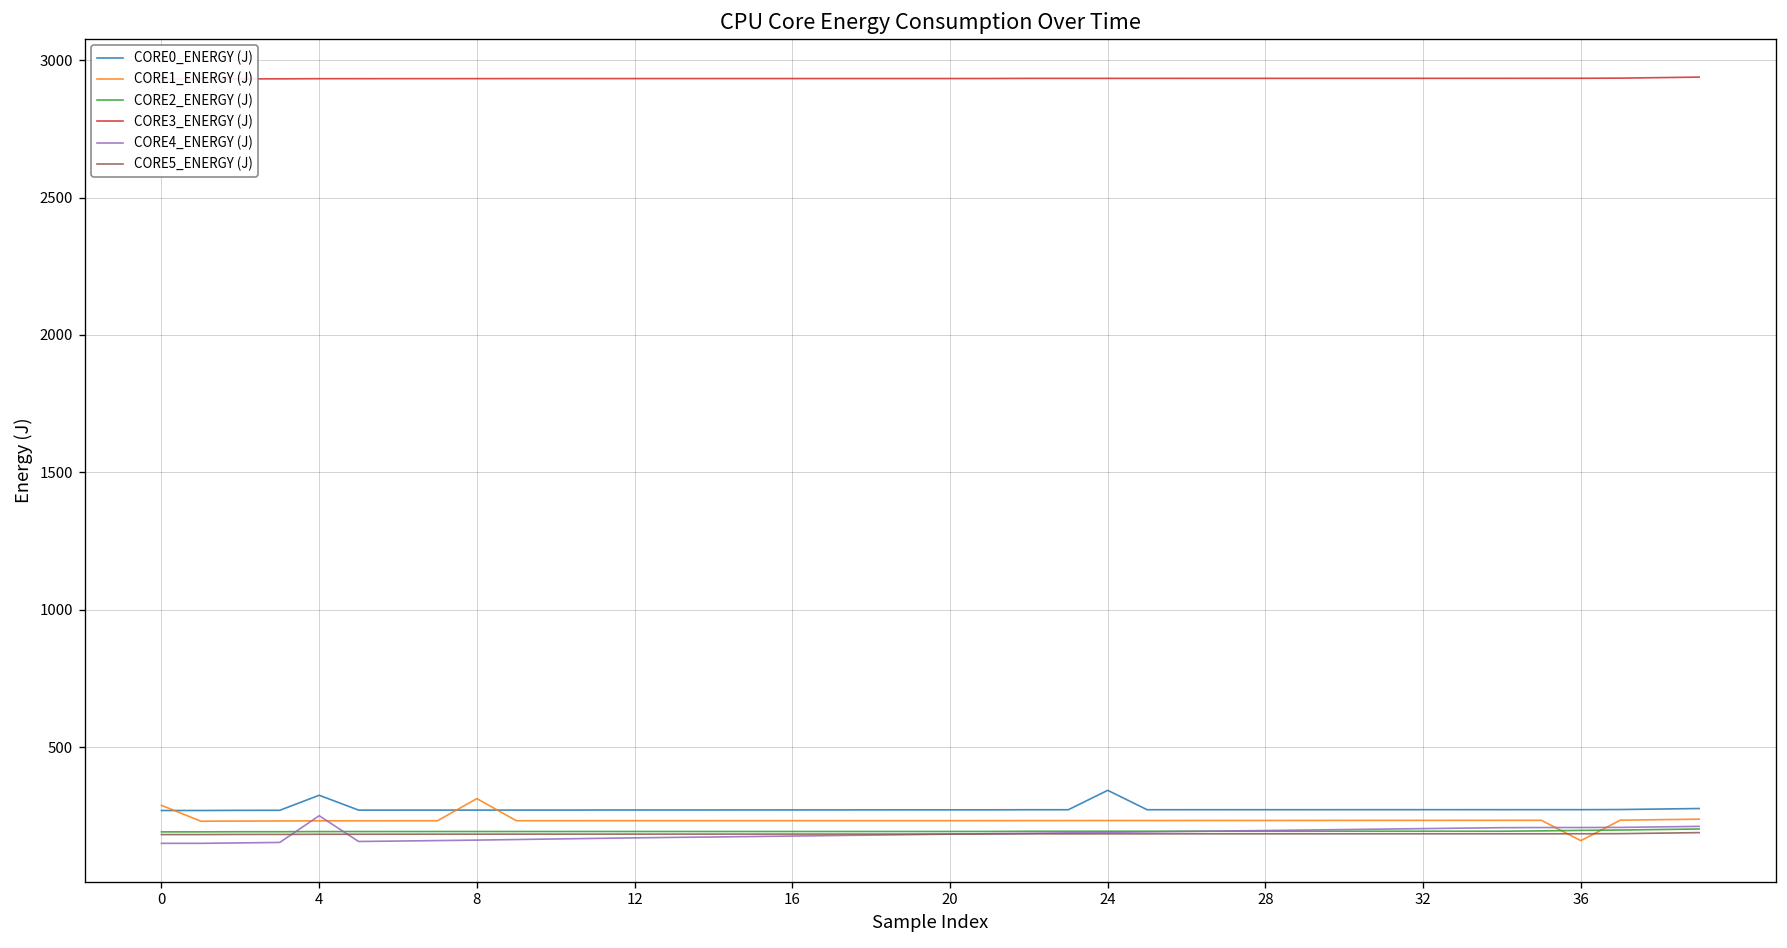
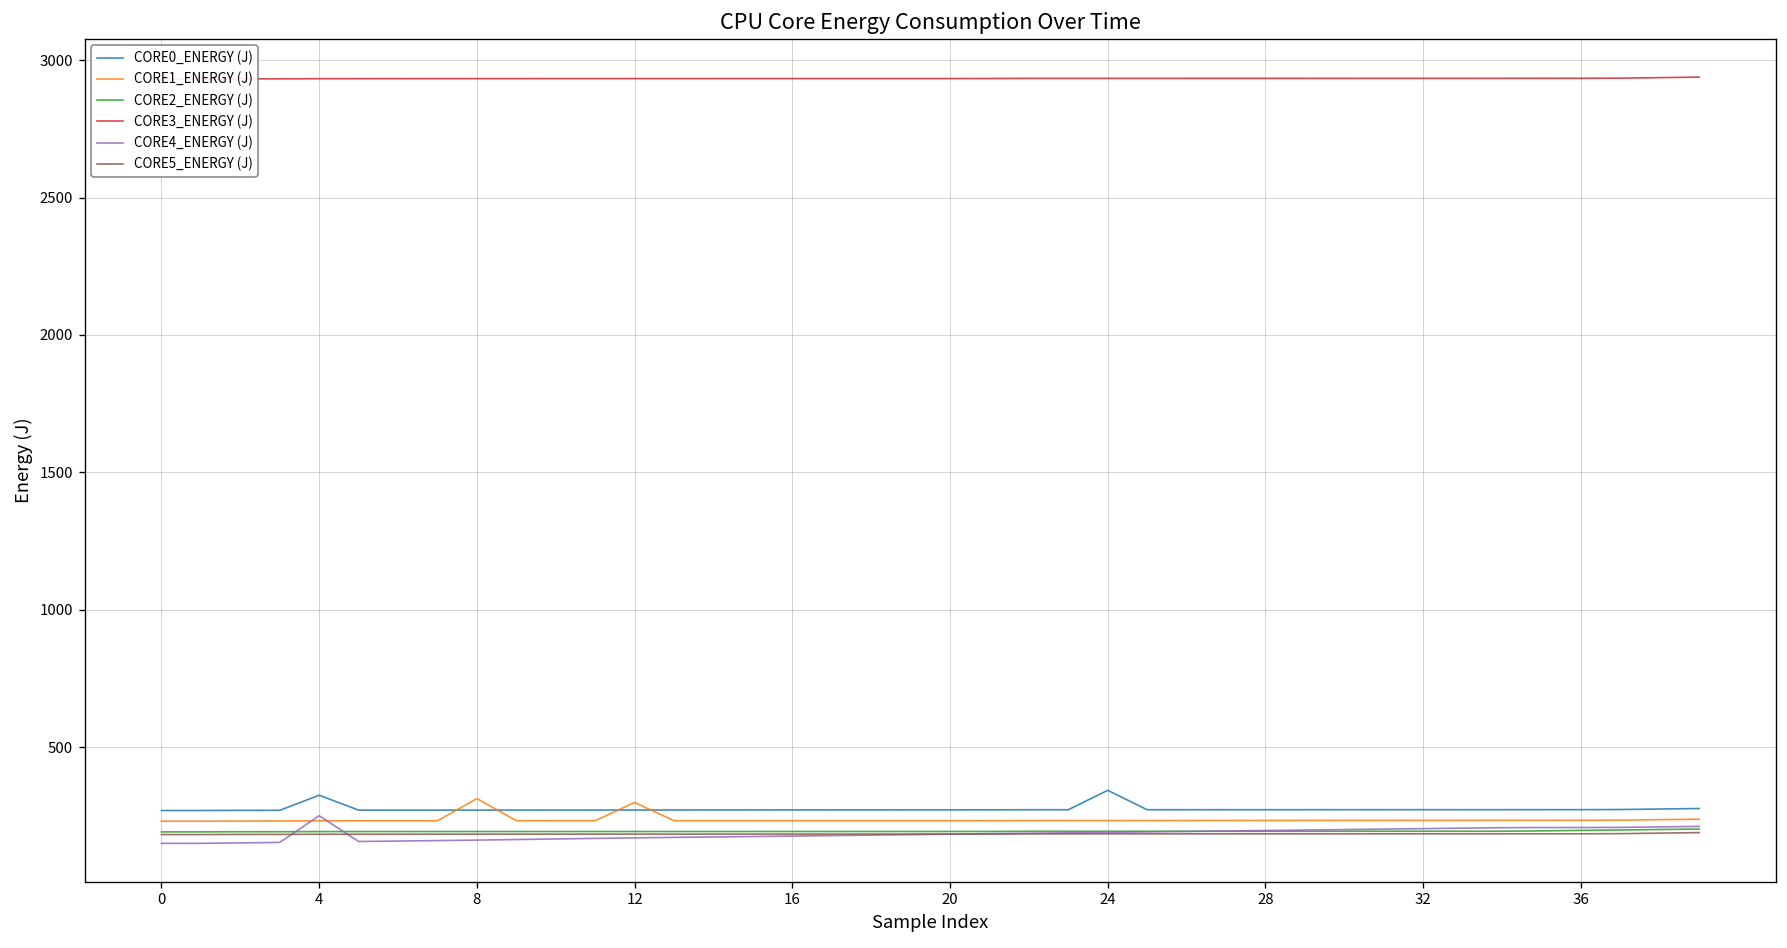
  {
    "CORE0_ENERGY (J)": {
      "0": 270,
      "4": 320,
      "8": 270,
      "12": 270,
      "16": 270,
      "20": 270,
      "24": 340,
      "28": 270,
      "32": 270,
      "36": 270
    },
    "CORE1_ENERGY (J)": {
-     "0": 290,
+     "0": 230,
      "4": 230,
      "8": 310,
-     "12": 230,
+     "12": 300,
      "16": 230,
      "20": 230,
      "24": 230,
      "28": 230,
      "32": 230,
-     "36": 160
+     "36": 230
    },
    "CORE3_ENERGY (J)": {
      "4": 2930,
      "8": 2930,
      "12": 2930,
      "16": 2930,
      "20": 2930,
      "24": 2930,
      "28": 2930,
      "32": 2930,
      "36": 2930
    },
    "CORE4_ENERGY (J)": {
      "0": 150,
      "4": 250,
      "8": 160,
      "12": 170
    },
    "CORE5_ENERGY (J)": {
      "36": 180
    }
  }
